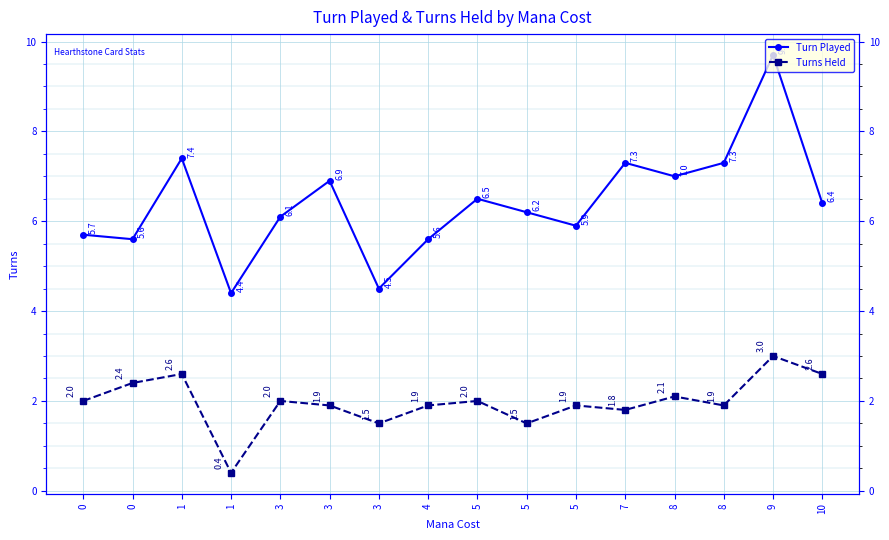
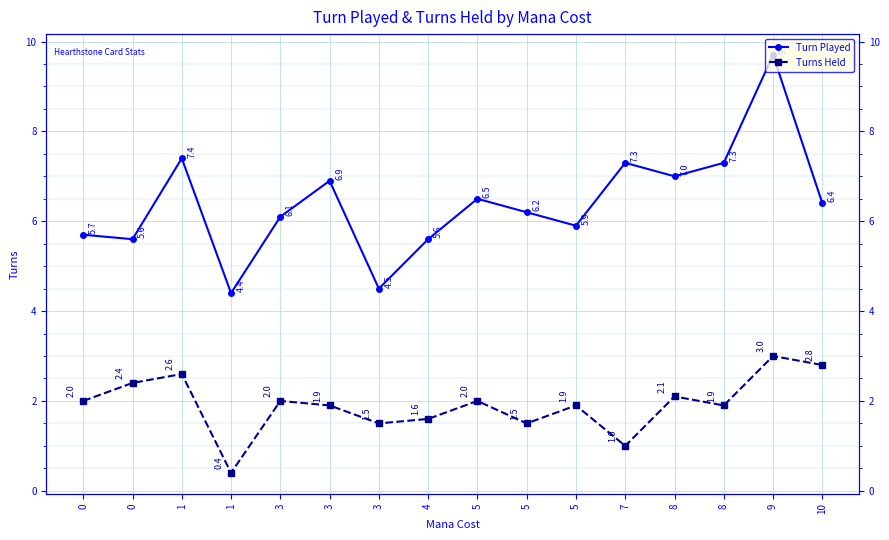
  {
    "Turn Played": {
      "4": 5.6,
      "7": 7.3,
      "10": 6.4
    },
    "Turns Held": {
-     "4": 1.9,
-     "7": 1.8,
+     "4": 1.6,
+     "7": 1.0,
      "9": 3.0,
-     "10": 2.6
+     "10": 2.8
    }
  }
